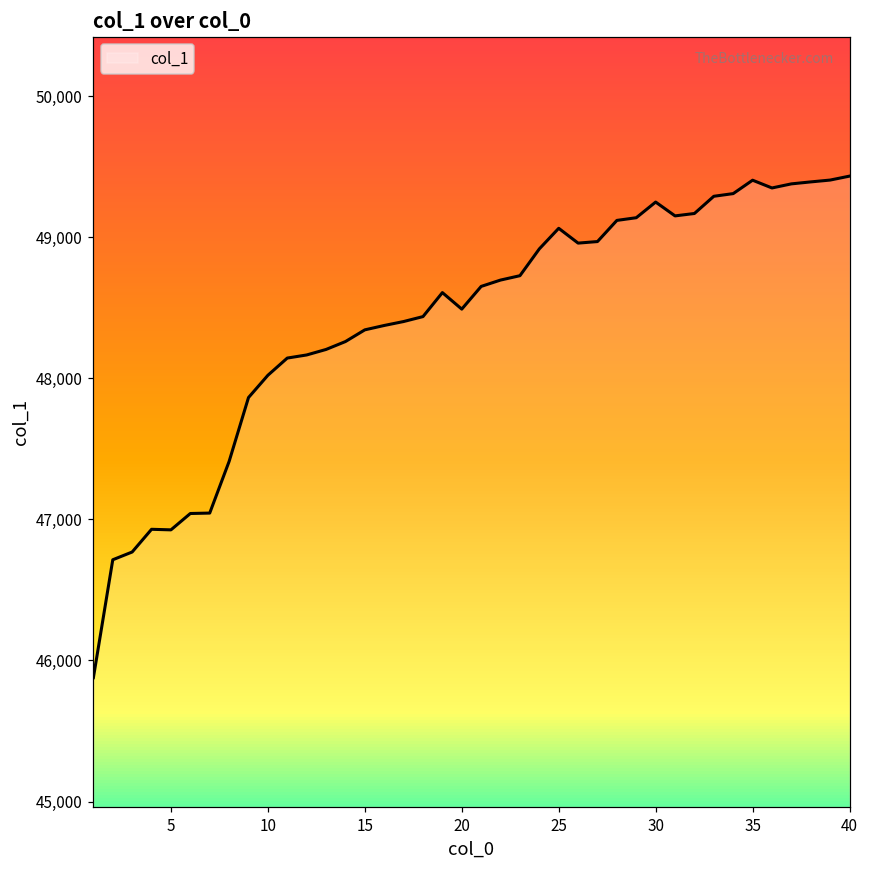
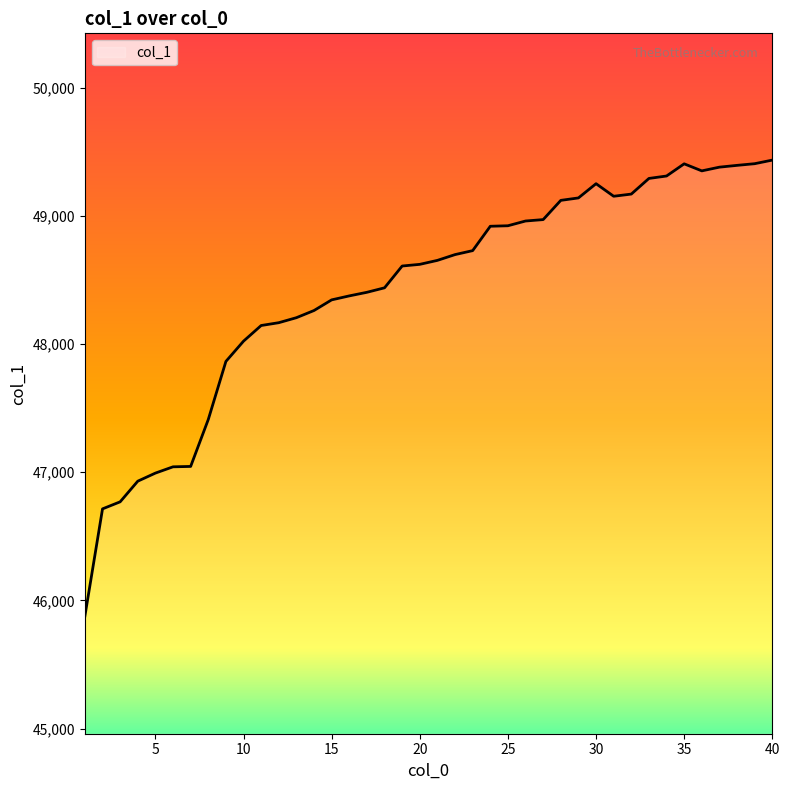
  {
-   "5": "46,930",
+   "5": "46,990",
    "10": "48,020",
    "15": "48,340",
-   "20": "48,490",
-   "25": "49,060",
+   "20": "48,620",
+   "25": "48,920",
    "30": "49,250",
    "35": "49,410",
    "40": "49,430"
  }
